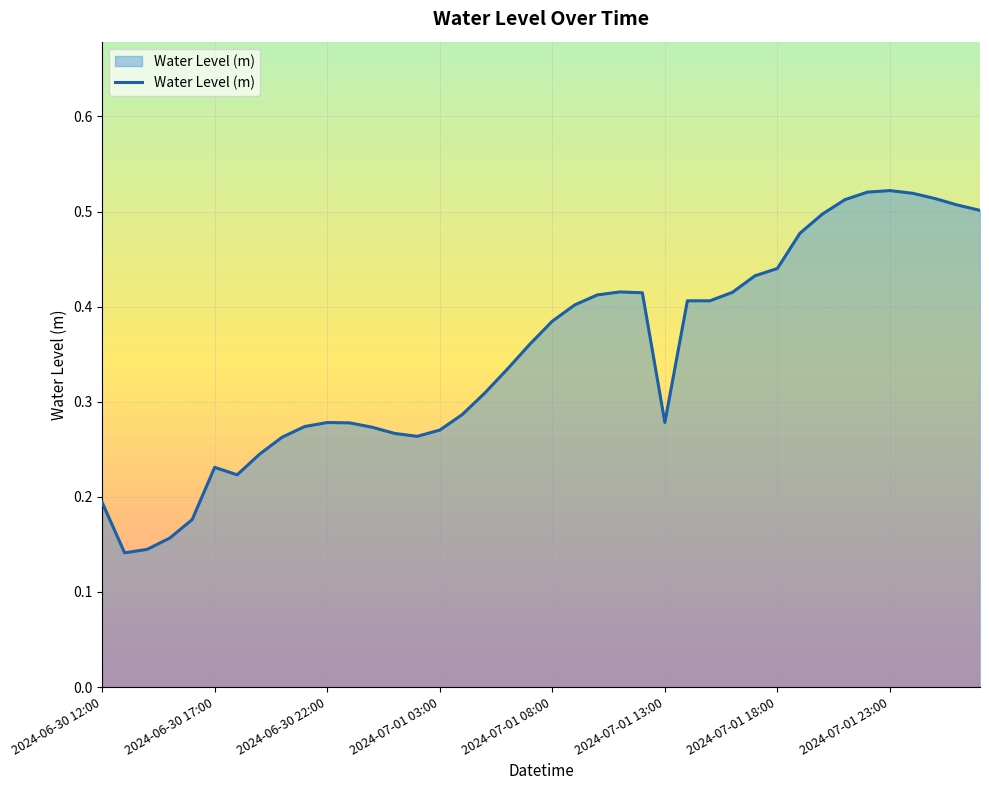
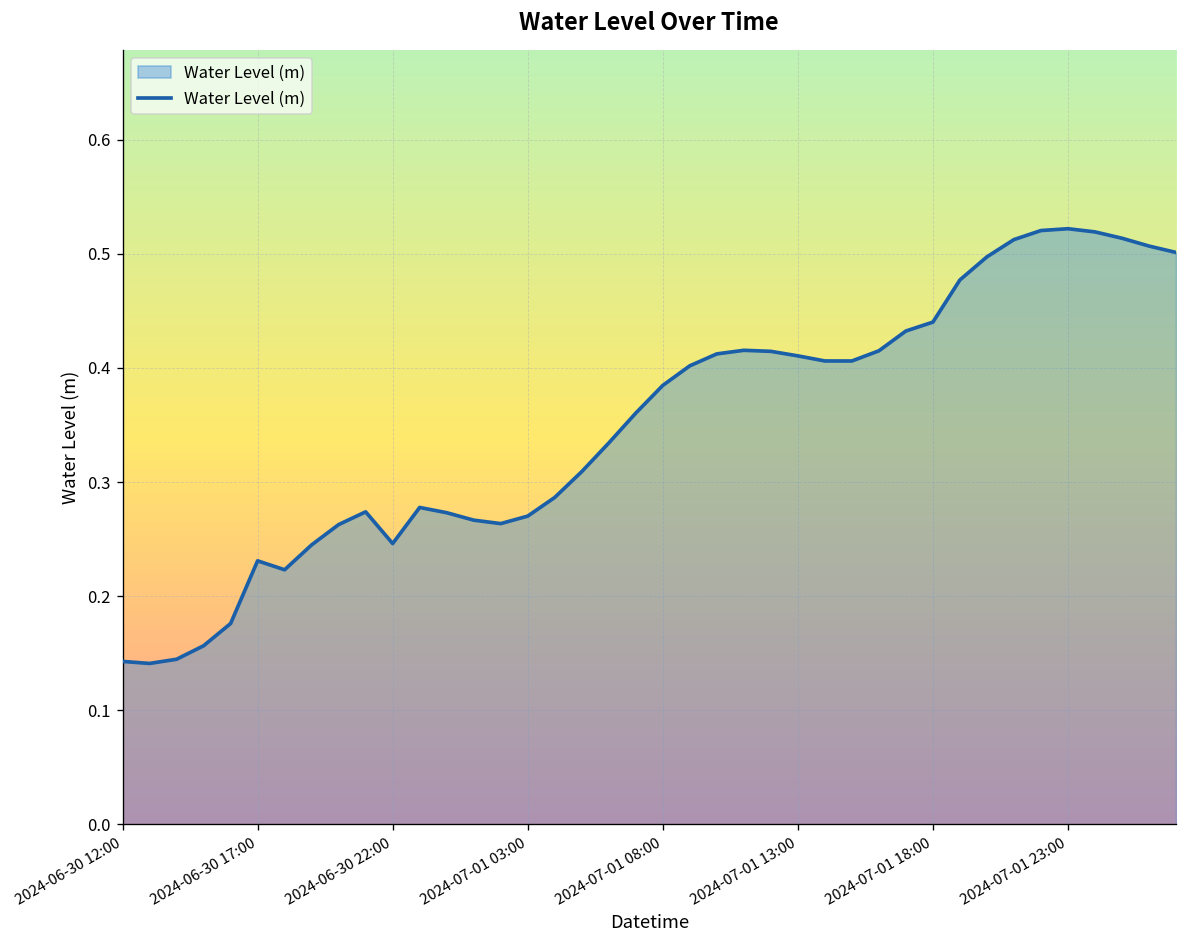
  {
-   "2024-06-30 12:00": 0.19,
+   "2024-06-30 12:00": 0.14,
    "2024-06-30 17:00": 0.23,
-   "2024-06-30 22:00": 0.28,
+   "2024-06-30 22:00": 0.25,
    "2024-07-01 03:00": 0.27,
    "2024-07-01 08:00": 0.38,
-   "2024-07-01 13:00": 0.28,
+   "2024-07-01 13:00": 0.41,
    "2024-07-01 18:00": 0.44,
    "2024-07-01 23:00": 0.52
  }
